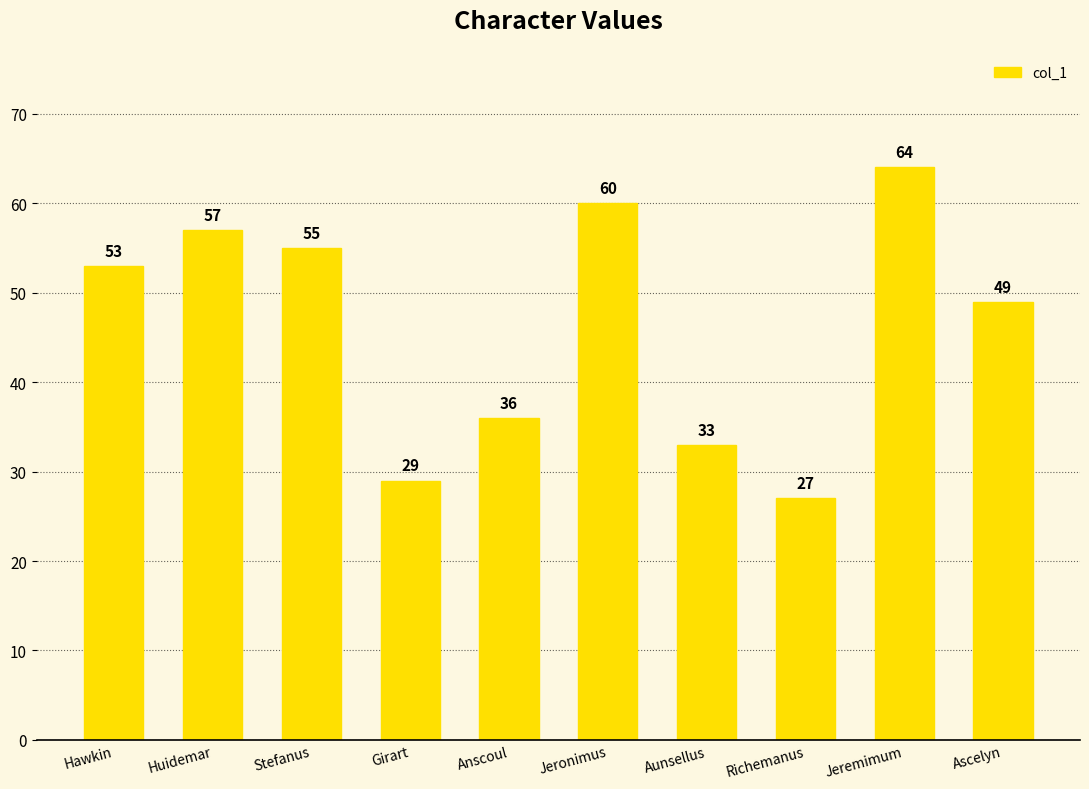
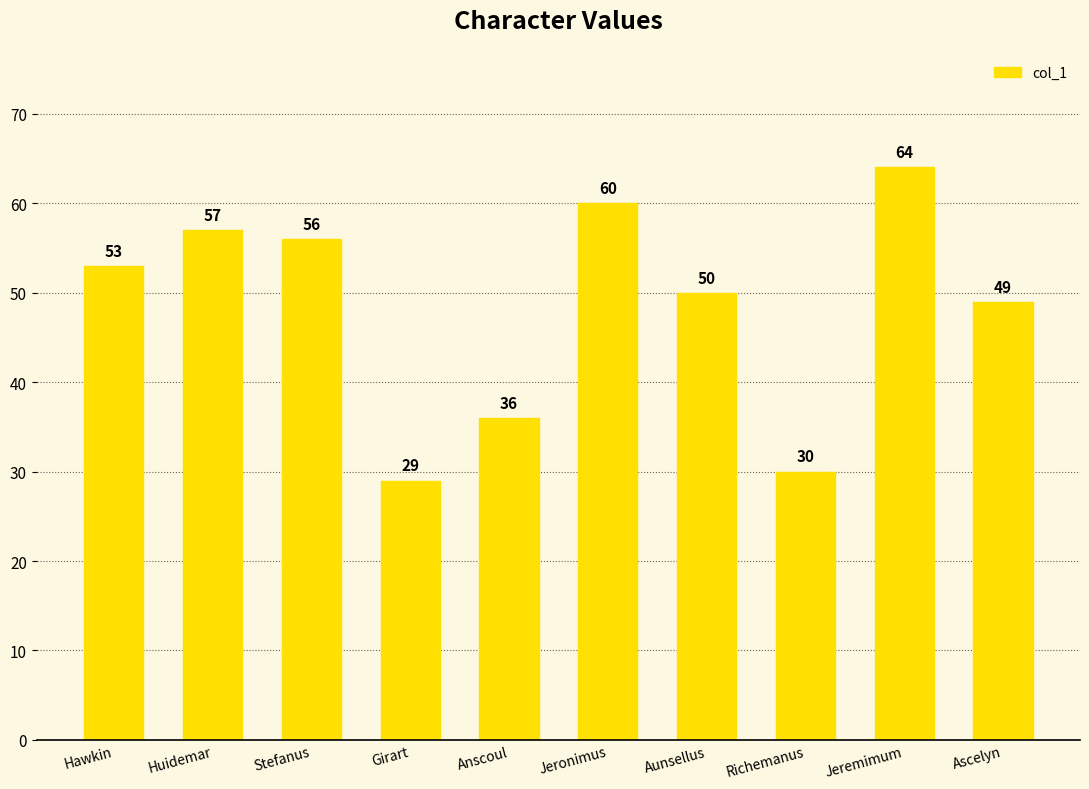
  {
    "Hawkin": 53,
    "Huidemar": 57,
-   "Stefanus": 55,
+   "Stefanus": 56,
    "Girart": 29,
    "Anscoul": 36,
    "Jeronimus": 60,
-   "Aunsellus": 33,
-   "Richemanus": 27,
+   "Aunsellus": 50,
+   "Richemanus": 30,
    "Jeremimum": 64,
    "Ascelyn": 49
  }
